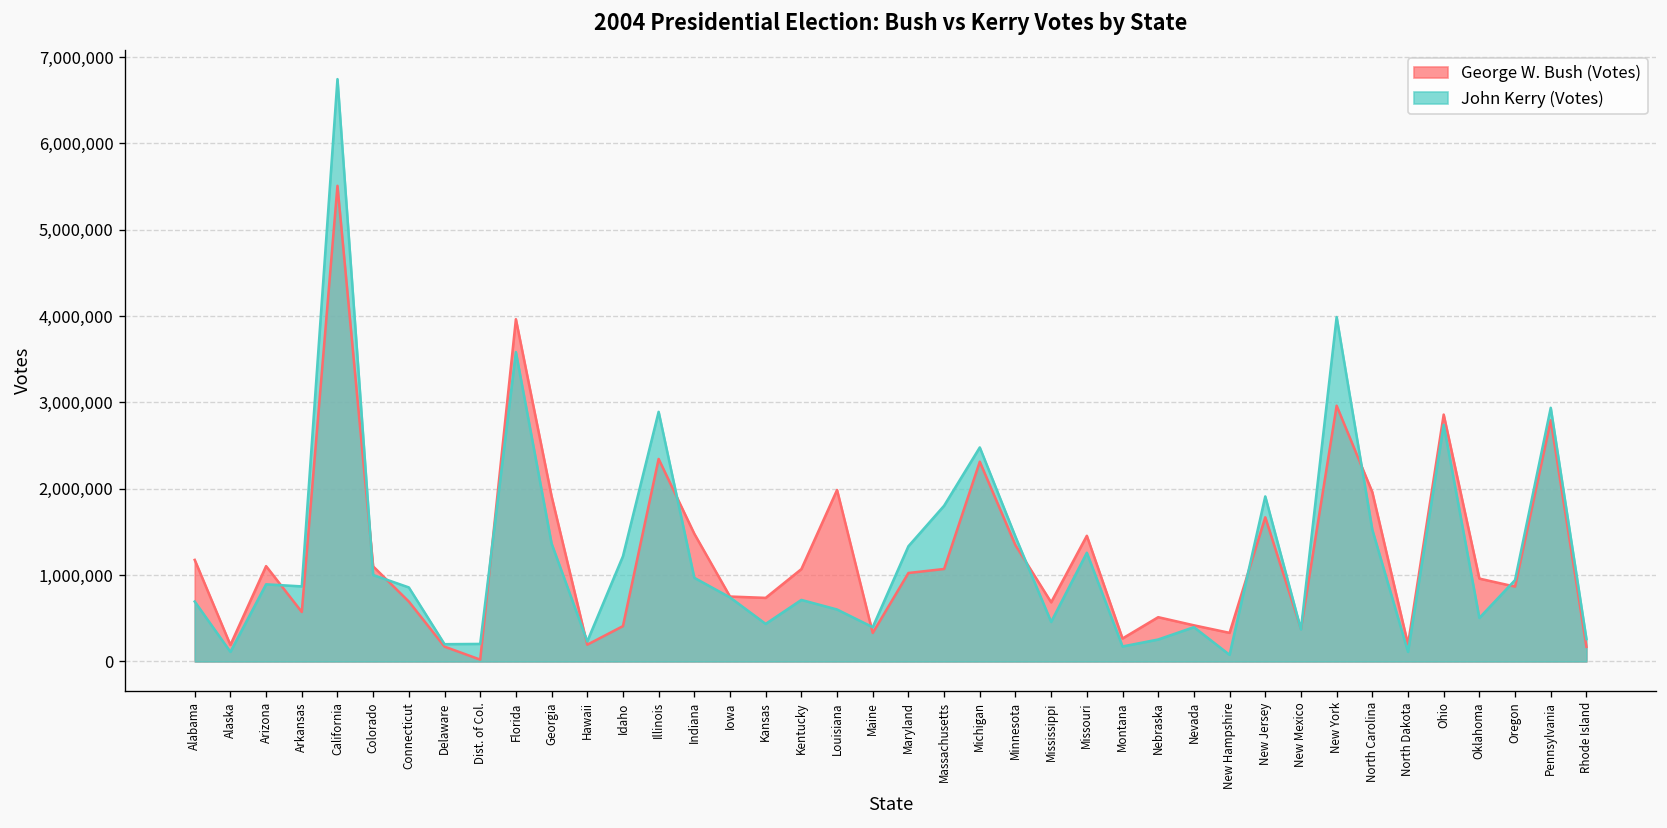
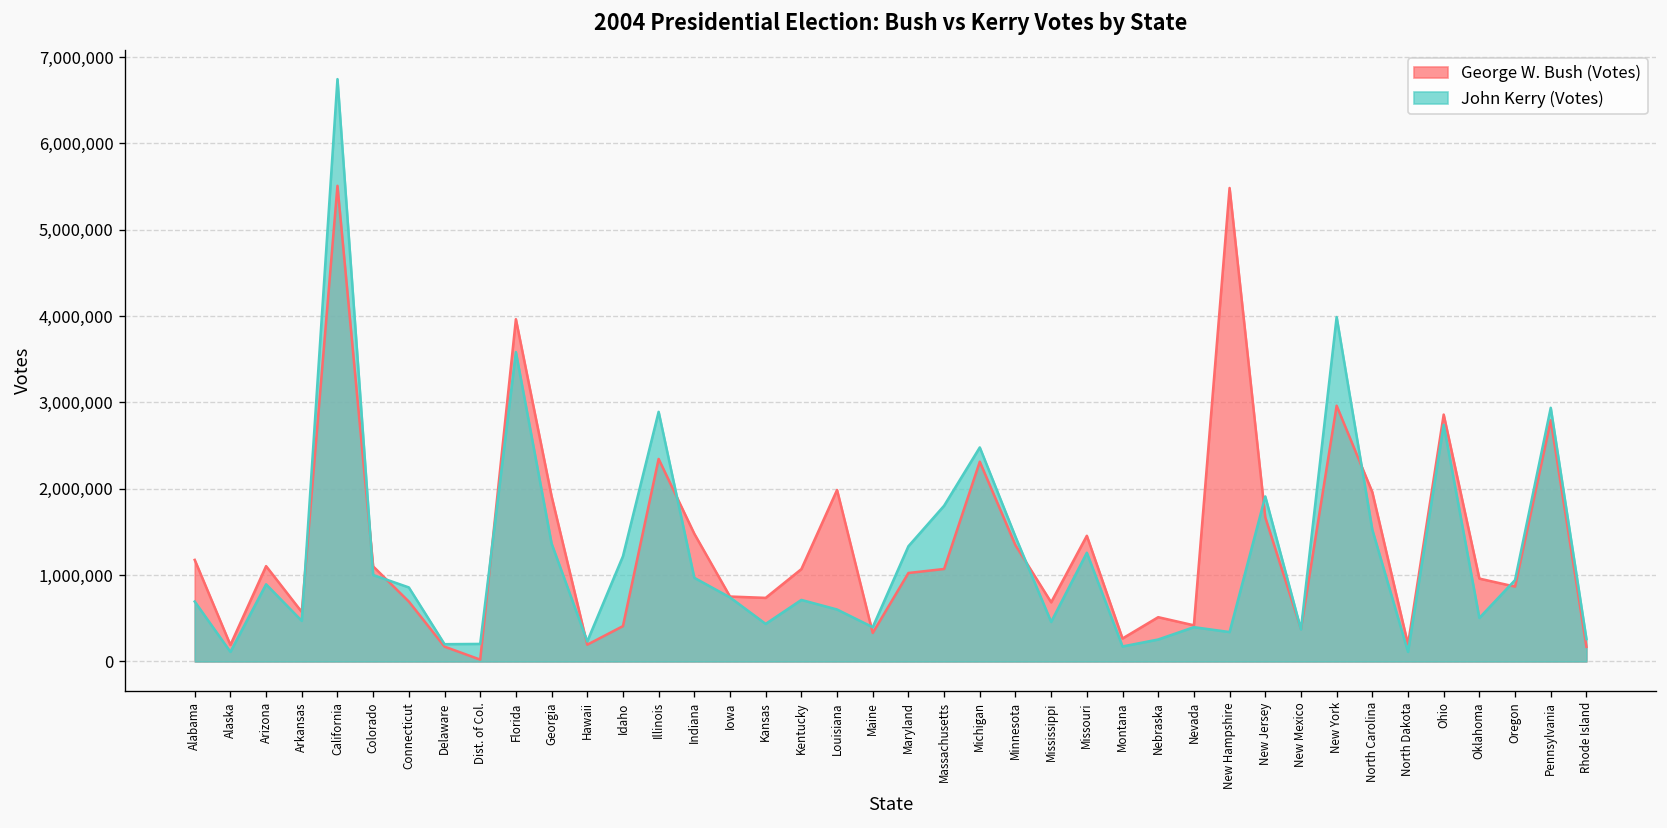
  {
    "George W. Bush (Votes)": {
      "Alabama": "1,200,000",
      "Alaska": "200,000",
      "Arizona": "1,100,000",
      "Arkansas": "600,000",
      "California": "5,500,000",
      "Colorado": "1,100,000",
      "Connecticut": "700,000",
      "Dist. of Col.": "0",
      "Florida": "4,000,000",
      "Georgia": "1,900,000",
      "Hawaii": "200,000",
      "Idaho": "400,000",
      "Illinois": "2,300,000",
      "Indiana": "1,500,000",
      "Kansas": "700,000",
      "Kentucky": "1,100,000",
      "Louisiana": "2,000,000",
      "Maine": "300,000",
      "Maryland": "1,000,000",
      "Massachusetts": "1,100,000",
      "Michigan": "2,300,000",
      "Minnesota": "1,300,000",
      "Mississippi": "700,000",
      "Missouri": "1,500,000",
      "Montana": "300,000",
      "Nebraska": "500,000",
-     "New Hampshire": "300,000",
+     "New Hampshire": "5,500,000",
      "New Jersey": "1,700,000",
      "New York": "3,000,000",
      "North Carolina": "2,000,000",
      "North Dakota": "200,000",
      "Ohio": "2,900,000",
      "Oklahoma": "1,000,000",
      "Oregon": "900,000",
      "Pennsylvania": "2,800,000",
      "Rhode Island": "200,000"
    },
    "John Kerry (Votes)": {
      "Alabama": "700,000",
      "Alaska": "100,000",
      "Arizona": "900,000",
-     "Arkansas": "900,000",
+     "Arkansas": "500,000",
      "California": "6,700,000",
      "Colorado": "1,000,000",
      "Connecticut": "900,000",
      "Dist. of Col.": "200,000",
      "Florida": "3,600,000",
      "Georgia": "1,400,000",
      "Hawaii": "200,000",
      "Idaho": "1,200,000",
      "Illinois": "2,900,000",
      "Indiana": "1,000,000",
      "Kansas": "400,000",
      "Kentucky": "700,000",
      "Louisiana": "600,000",
      "Maine": "400,000",
      "Maryland": "1,300,000",
      "Massachusetts": "1,800,000",
      "Michigan": "2,500,000",
      "Minnesota": "1,400,000",
      "Mississippi": "500,000",
      "Missouri": "1,300,000",
      "Montana": "200,000",
      "Nebraska": "300,000",
-     "New Hampshire": "100,000",
+     "New Hampshire": "300,000",
      "New Jersey": "1,900,000",
      "New York": "4,000,000",
      "North Carolina": "1,500,000",
      "North Dakota": "100,000",
      "Ohio": "2,700,000",
      "Oklahoma": "500,000",
      "Oregon": "900,000",
      "Pennsylvania": "2,900,000",
      "Rhode Island": "300,000"
    }
  }
